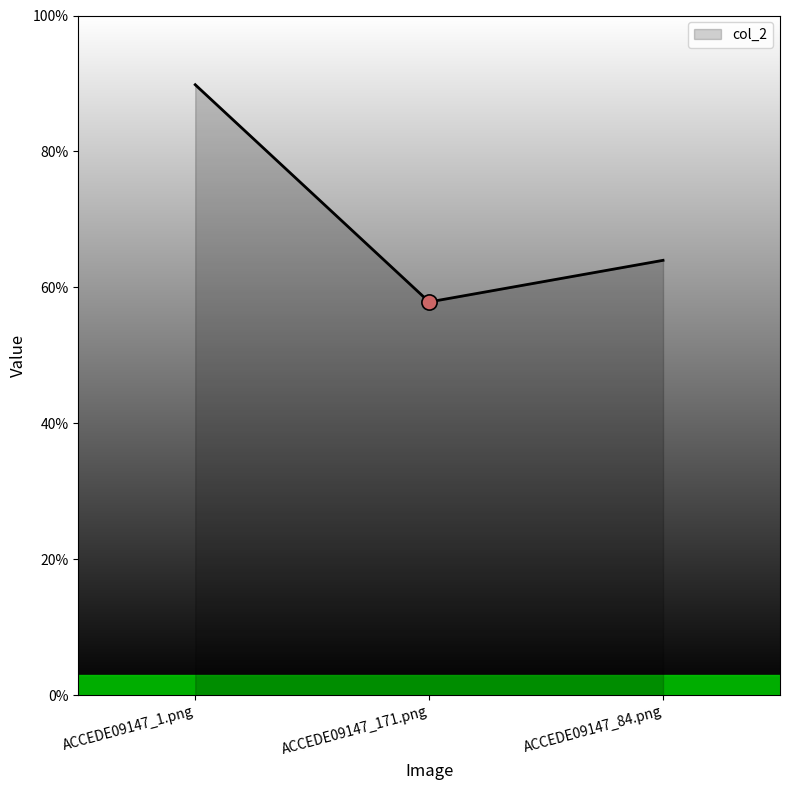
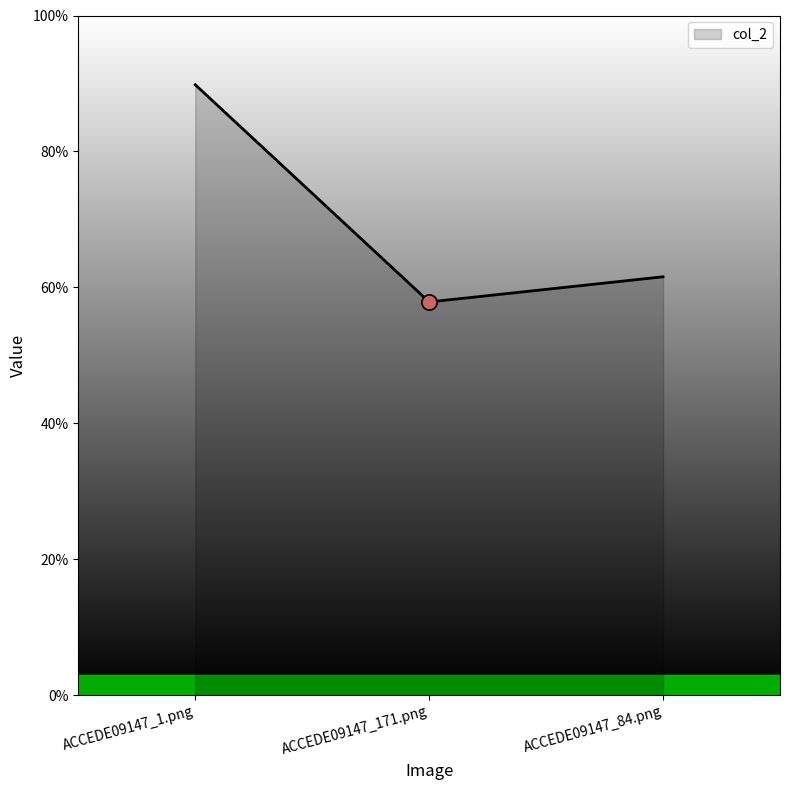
  {
    "col_2": {
      "ACCEDE09147_1.png": "90%",
-     "ACCEDE09147_84.png": "64%"
+     "ACCEDE09147_84.png": "62%"
    }
  }
